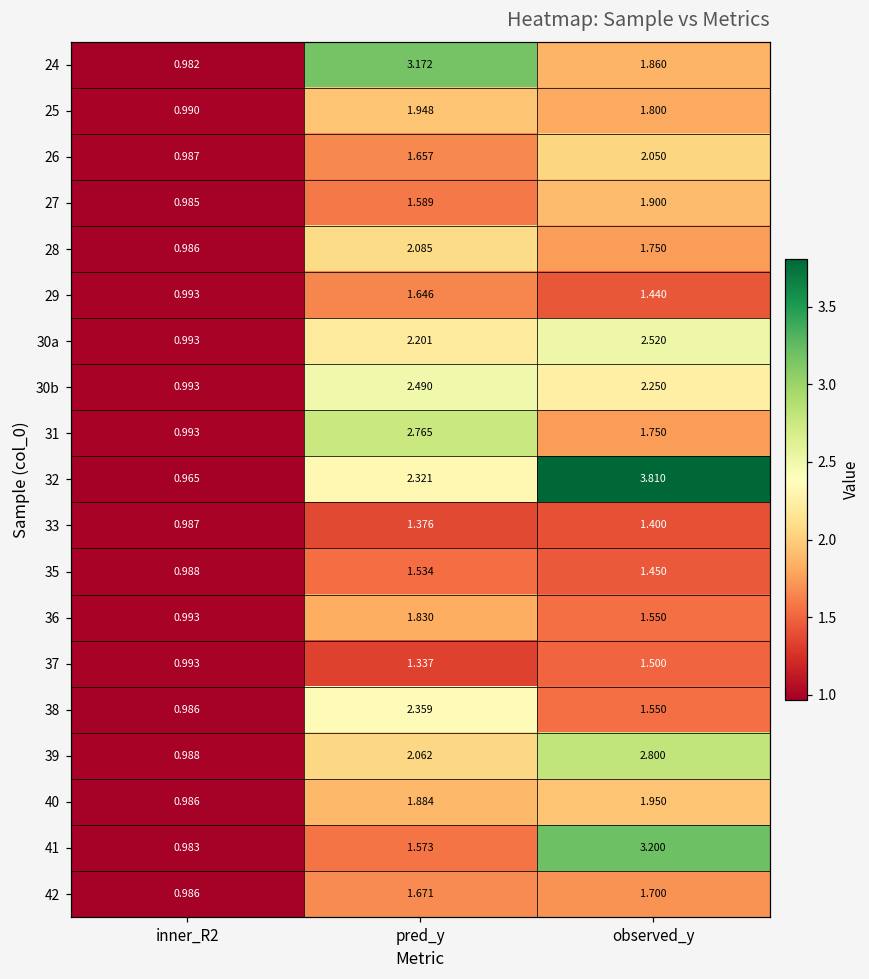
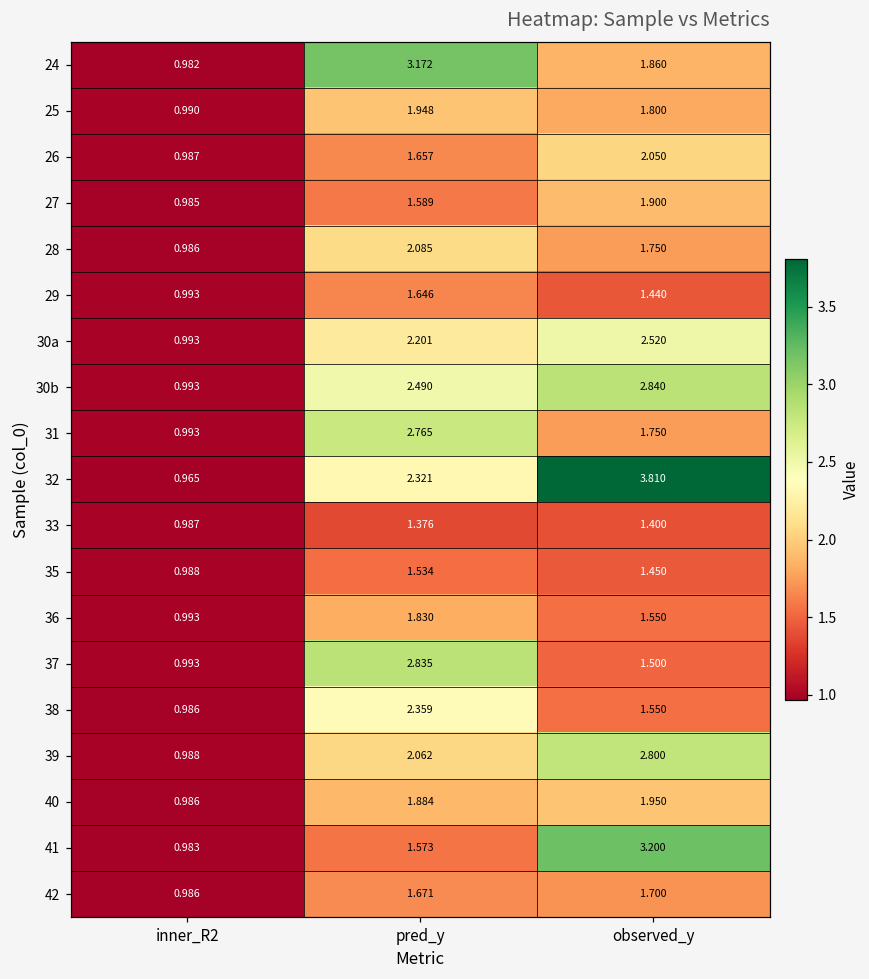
  {
    "24": {
      "inner_R2": 0.982,
      "pred_y": 3.172,
      "observed_y": 1.860
    },
    "25": {
      "inner_R2": 0.990,
      "pred_y": 1.948,
      "observed_y": 1.800
    },
    "26": {
      "inner_R2": 0.987,
      "pred_y": 1.657,
      "observed_y": 2.050
    },
    "27": {
      "inner_R2": 0.985,
      "pred_y": 1.589,
      "observed_y": 1.900
    },
    "28": {
      "inner_R2": 0.986,
      "pred_y": 2.085,
      "observed_y": 1.750
    },
    "29": {
      "inner_R2": 0.993,
      "pred_y": 1.646,
      "observed_y": 1.440
    },
    "30a": {
      "inner_R2": 0.993,
      "pred_y": 2.201,
      "observed_y": 2.520
    },
    "30b": {
      "inner_R2": 0.993,
      "pred_y": 2.490,
-     "observed_y": 2.250
+     "observed_y": 2.840
    },
    "31": {
      "inner_R2": 0.993,
      "pred_y": 2.765,
      "observed_y": 1.750
    },
    "32": {
      "inner_R2": 0.965,
      "pred_y": 2.321,
      "observed_y": 3.810
    },
    "33": {
      "inner_R2": 0.987,
      "pred_y": 1.376,
      "observed_y": 1.400
    },
    "35": {
      "inner_R2": 0.988,
      "pred_y": 1.534,
      "observed_y": 1.450
    },
    "36": {
      "inner_R2": 0.993,
      "pred_y": 1.830,
      "observed_y": 1.550
    },
    "37": {
      "inner_R2": 0.993,
-     "pred_y": 1.337,
+     "pred_y": 2.835,
      "observed_y": 1.500
    },
    "38": {
      "inner_R2": 0.986,
      "pred_y": 2.359,
      "observed_y": 1.550
    },
    "39": {
      "inner_R2": 0.988,
      "pred_y": 2.062,
      "observed_y": 2.800
    },
    "40": {
      "inner_R2": 0.986,
      "pred_y": 1.884,
      "observed_y": 1.950
    },
    "41": {
      "inner_R2": 0.983,
      "pred_y": 1.573,
      "observed_y": 3.200
    },
    "42": {
      "inner_R2": 0.986,
      "pred_y": 1.671,
      "observed_y": 1.700
    }
  }
